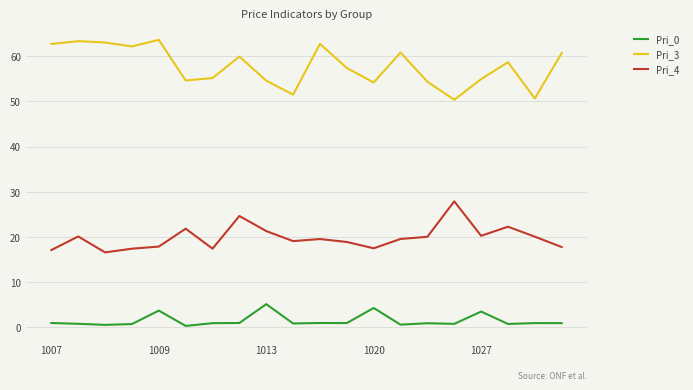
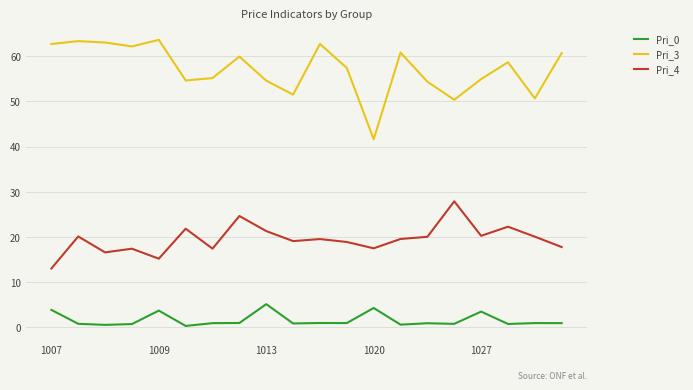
  {
    "Pri_0": {
-     "1007": 1,
+     "1007": 4,
      "1009": 4,
      "1013": 5,
      "1020": 4,
      "1027": 4
    },
    "Pri_3": {
      "1007": 63,
      "1009": 64,
      "1013": 55,
-     "1020": 54,
+     "1020": 42,
      "1027": 55
    },
    "Pri_4": {
-     "1007": 17,
-     "1009": 18,
+     "1007": 13,
+     "1009": 15,
      "1013": 21,
      "1020": 18,
      "1027": 20
    }
  }
